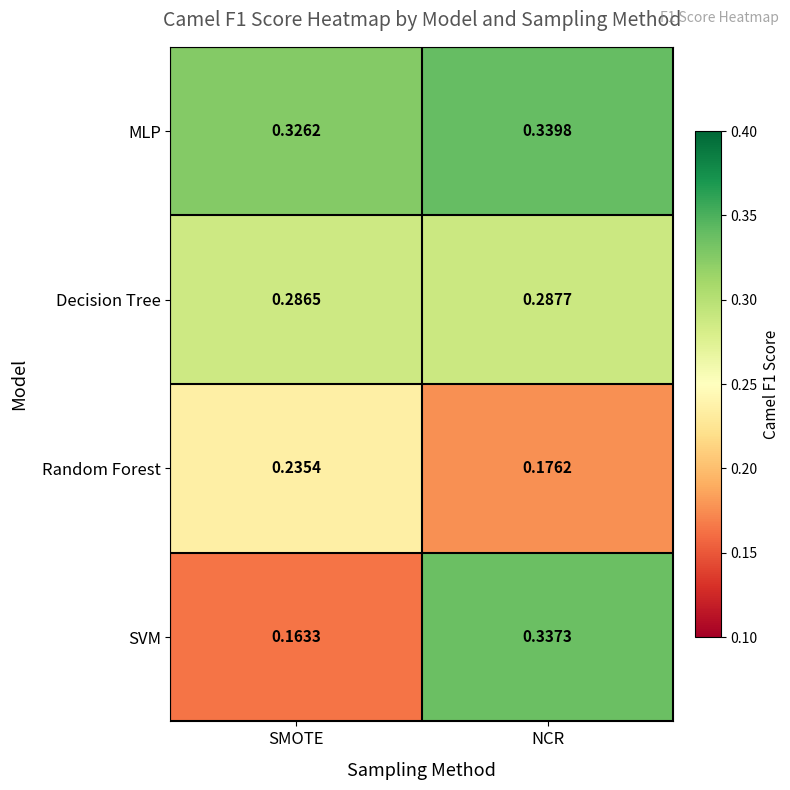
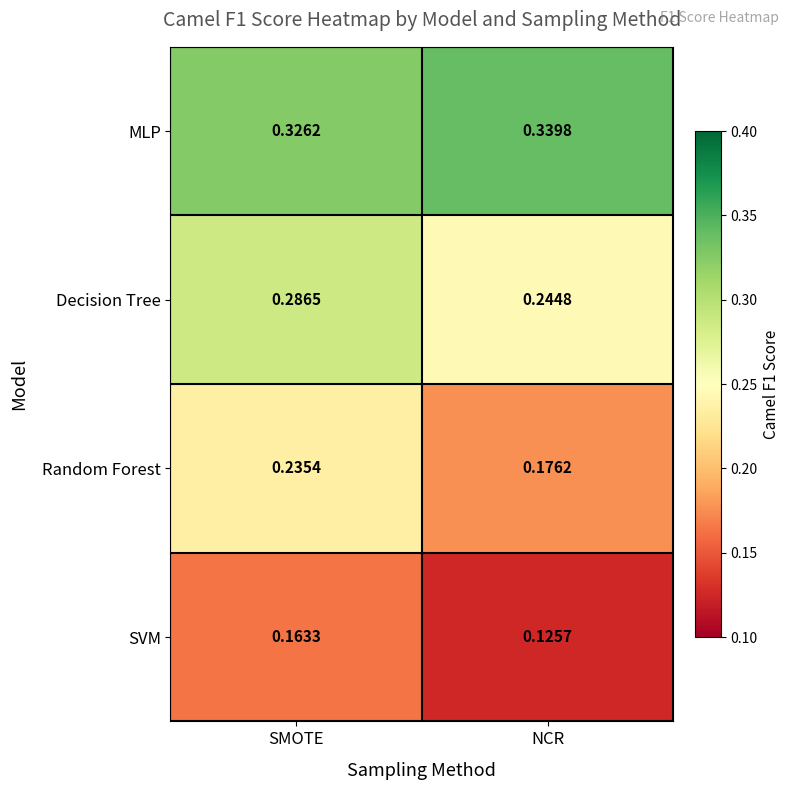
  {
    "MLP": {
      "SMOTE": 0.3262,
      "NCR": 0.3398
    },
    "Decision Tree": {
      "SMOTE": 0.2865,
-     "NCR": 0.2877
+     "NCR": 0.2448
    },
    "Random Forest": {
      "SMOTE": 0.2354,
      "NCR": 0.1762
    },
    "SVM": {
      "SMOTE": 0.1633,
-     "NCR": 0.3373
+     "NCR": 0.1257
    }
  }
